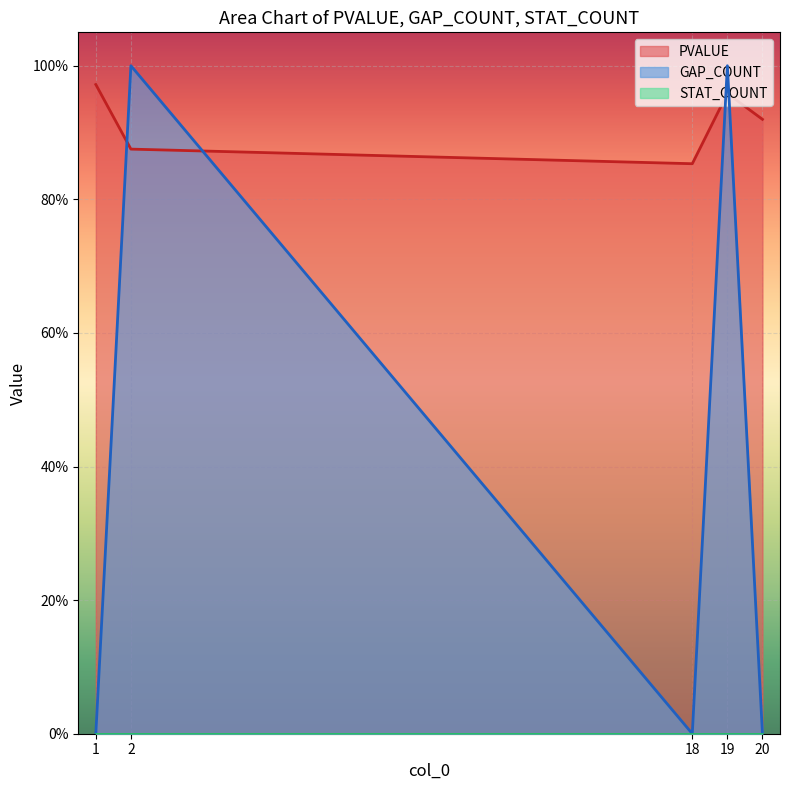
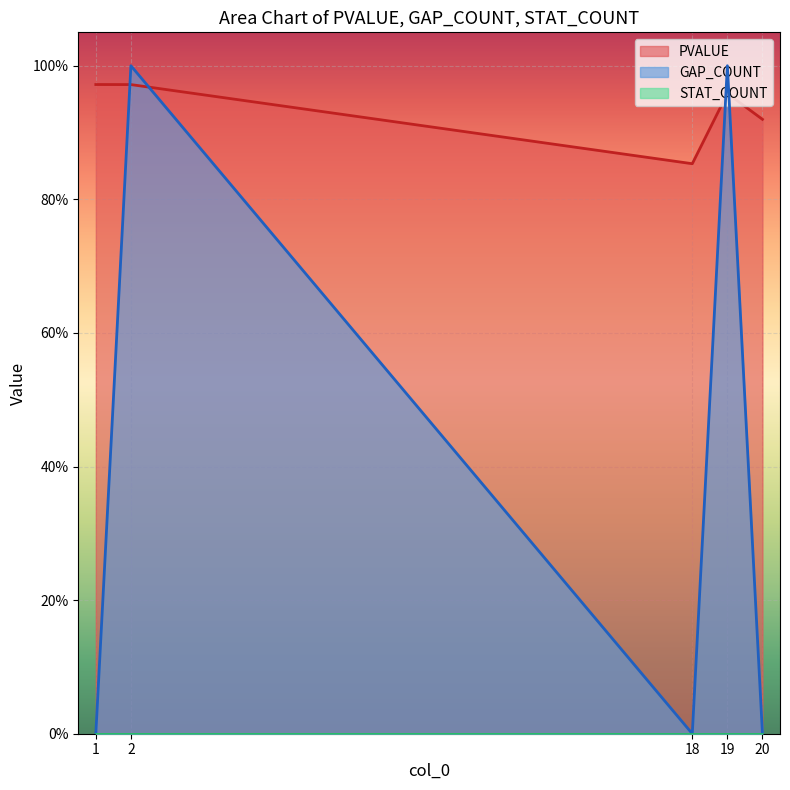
  {
    "PVALUE": {
      "1": "97%",
-     "2": "88%",
+     "2": "97%",
      "18": "85%",
      "20": "92%"
    },
    "GAP_COUNT": {
      "2": "100%"
    },
    "STAT_COUNT": {
      "2": "0%",
      "19": "0%"
    }
  }
